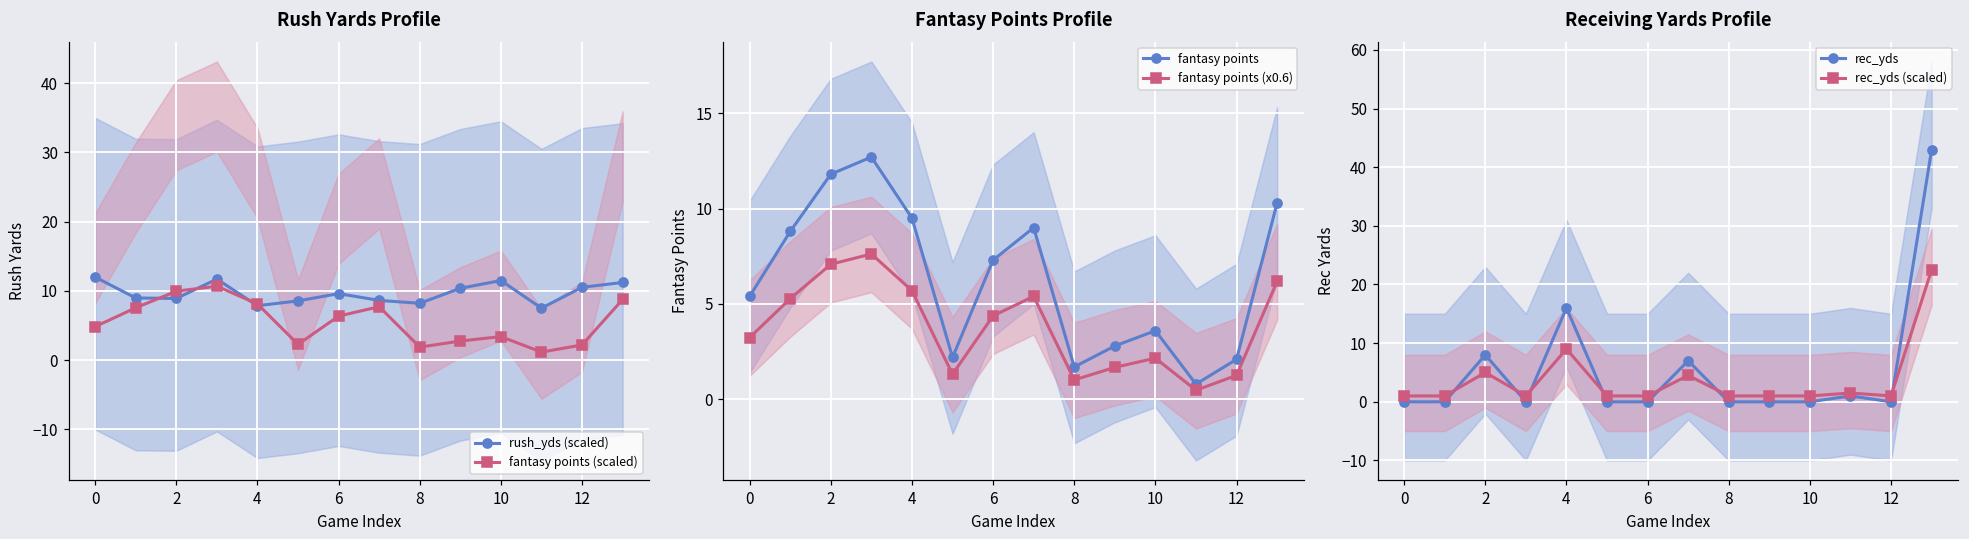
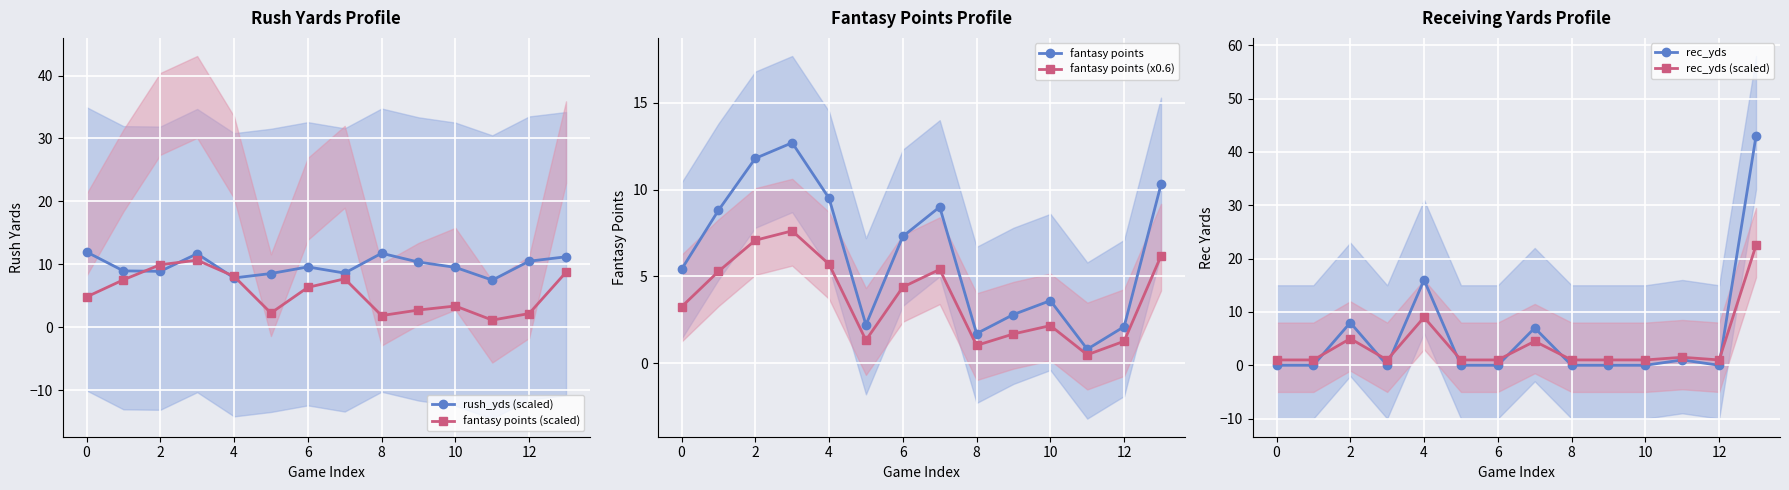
  {
    "Rush Yards Profile": {
      "rush_yds (scaled)": {
        "0": 12,
        "2": 9,
        "6": 10,
-       "8": 8,
-       "10": 11,
+       "8": 12,
+       "10": 10,
        "12": 11
      },
      "fantasy points (scaled)": {
        "0": 5,
        "2": 10,
        "6": 6,
        "8": 2,
        "10": 3,
        "12": 2
      }
    },
    "Fantasy Points Profile": {
      "fantasy points": {
        "0": 5.4,
        "2": 11.8,
        "4": 9.5,
        "8": 1.7,
        "10": 3.6,
        "12": 2.1
      },
      "fantasy points (x0.6)": {
        "0": 3.2,
        "2": 7.1,
        "4": 5.7,
        "6": 4.4,
        "8": 1.0,
        "10": 2.2,
        "12": 1.3
      }
    },
    "Receiving Yards Profile": {
      "rec_yds": {
        "0": 0,
        "2": 8,
        "6": 0,
        "8": 0,
        "10": 0,
        "12": 0
      },
      "rec_yds (scaled)": {
        "0": 1,
        "2": 5,
        "4": 9,
        "6": 1,
        "8": 1,
        "10": 1,
        "12": 1
      }
    }
  }
